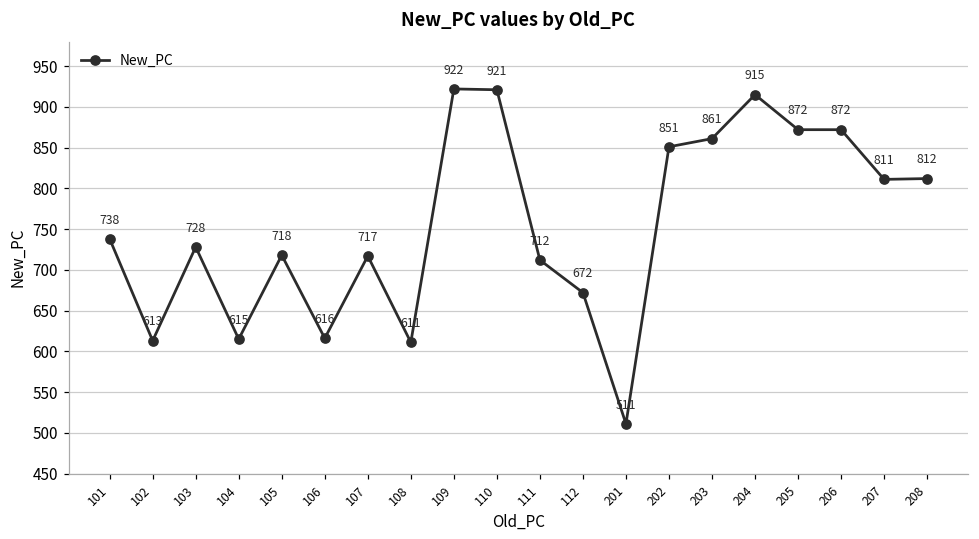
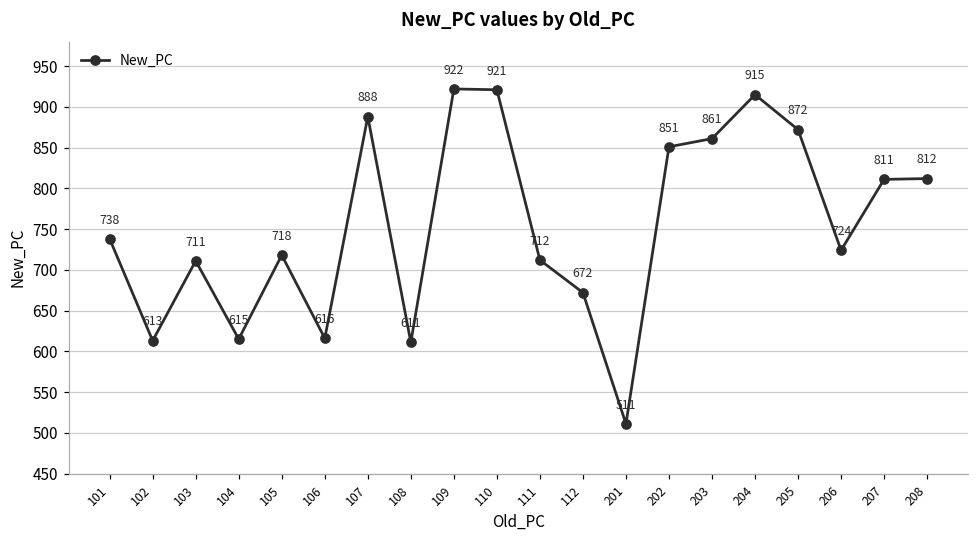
  {
    "101": 738,
    "102": 613,
-   "103": 728,
+   "103": 711,
    "104": 615,
    "105": 718,
    "106": 616,
-   "107": 717,
+   "107": 888,
    "108": 611,
    "109": 922,
    "110": 921,
    "111": 712,
    "112": 672,
    "201": 511,
    "202": 851,
    "203": 861,
    "204": 915,
    "205": 872,
-   "206": 872,
+   "206": 724,
    "207": 811,
    "208": 812
  }
